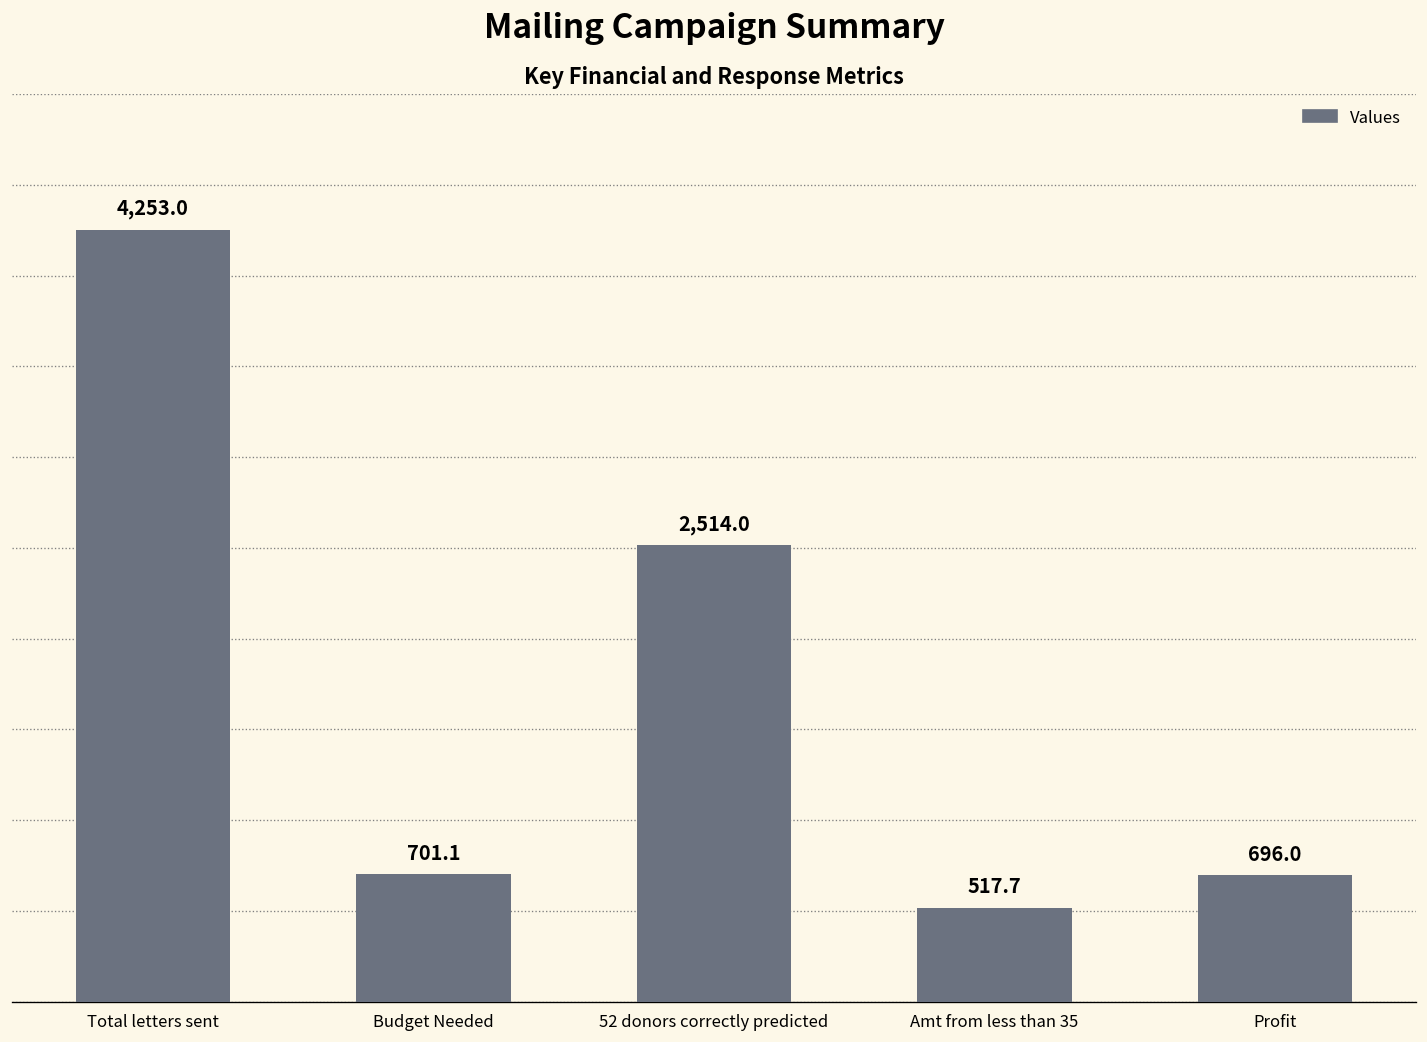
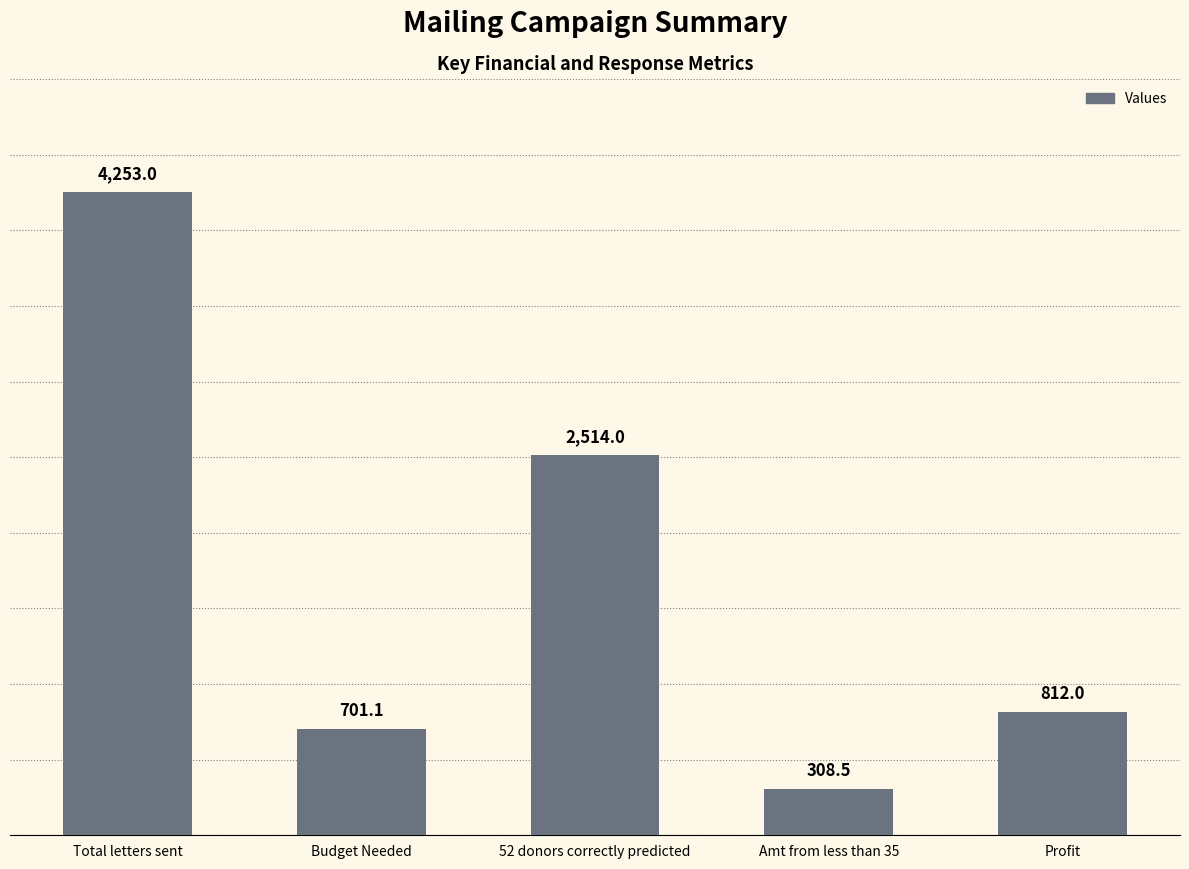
  {
    "Total letters sent": "4,253.0",
    "Budget Needed": "701.1",
    "52 donors correctly predicted": "2,514.0",
-   "Amt from less than 35": "517.7",
-   "Profit": "696.0"
+   "Amt from less than 35": "308.5",
+   "Profit": "812.0"
  }
